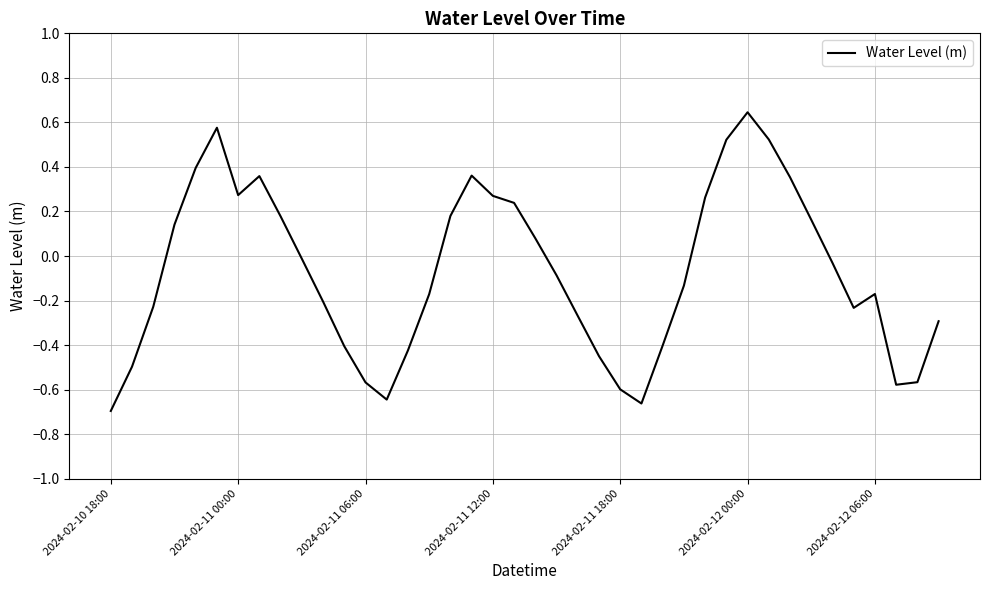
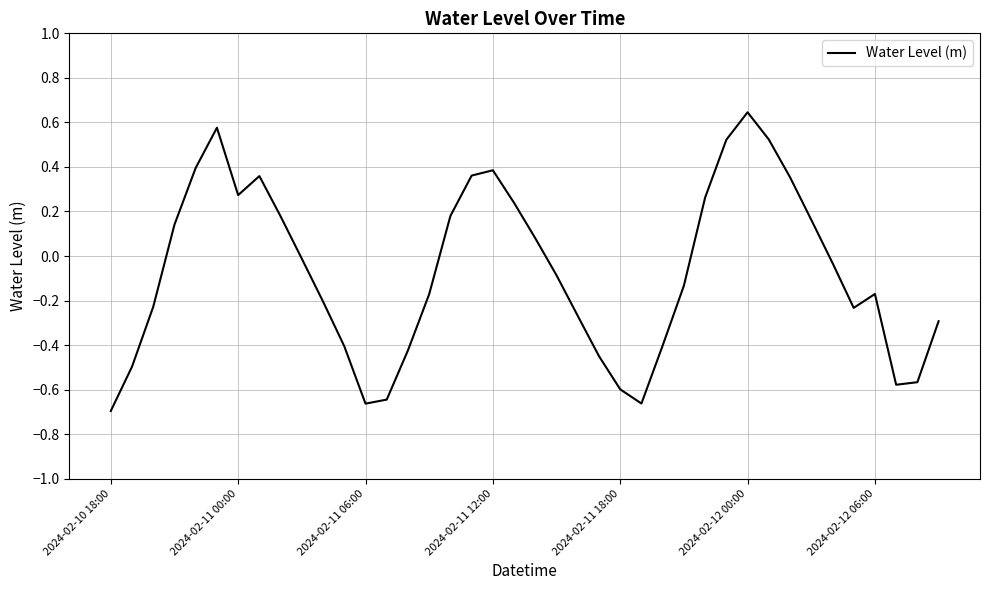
  {
    "2024-02-10 18:00": -0.70,
    "2024-02-11 00:00": 0.27,
-   "2024-02-11 06:00": -0.57,
-   "2024-02-11 12:00": 0.27,
+   "2024-02-11 06:00": -0.66,
+   "2024-02-11 12:00": 0.39,
    "2024-02-11 18:00": -0.60,
    "2024-02-12 00:00": 0.65,
    "2024-02-12 06:00": -0.17
  }
